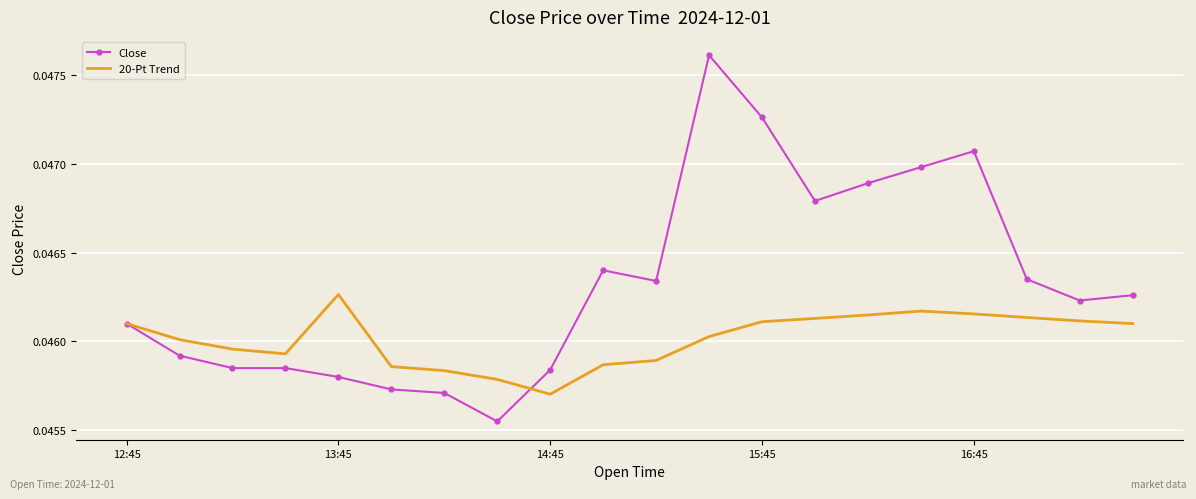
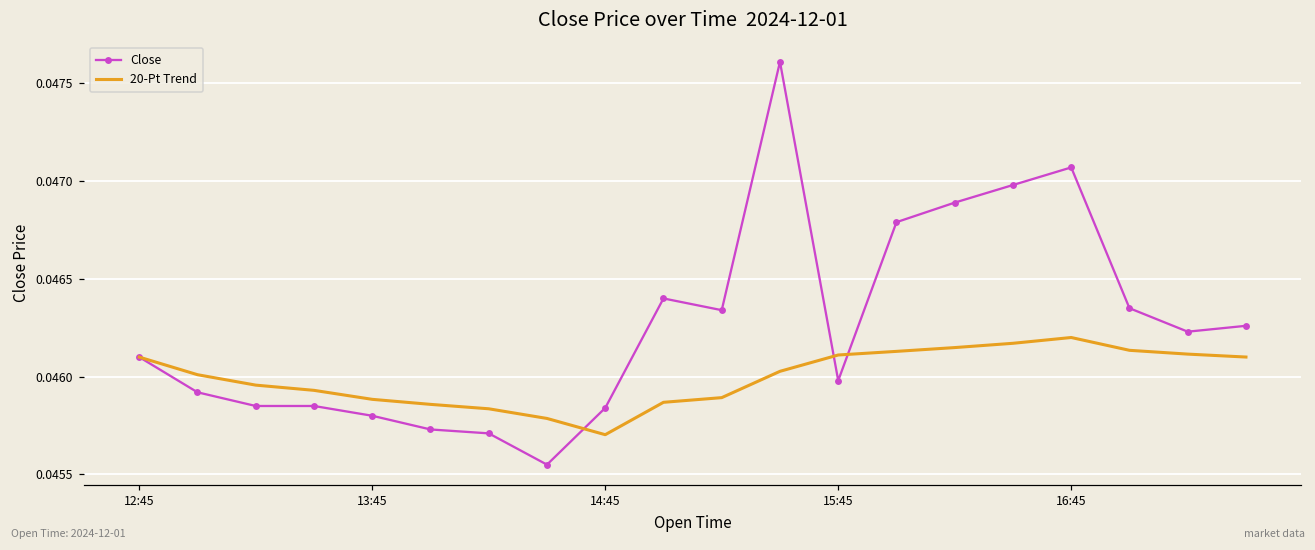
  {
    "Close": {
      "13:45": 0.04580,
      "14:45": 0.04584,
-     "15:45": 0.04726,
+     "15:45": 0.04598,
      "16:45": 0.04707
    },
    "20-Pt Trend": {
-     "13:45": 0.04626,
+     "13:45": 0.04588,
      "14:45": 0.04570,
      "15:45": 0.04611,
-     "16:45": 0.04615
+     "16:45": 0.04620
    }
  }
